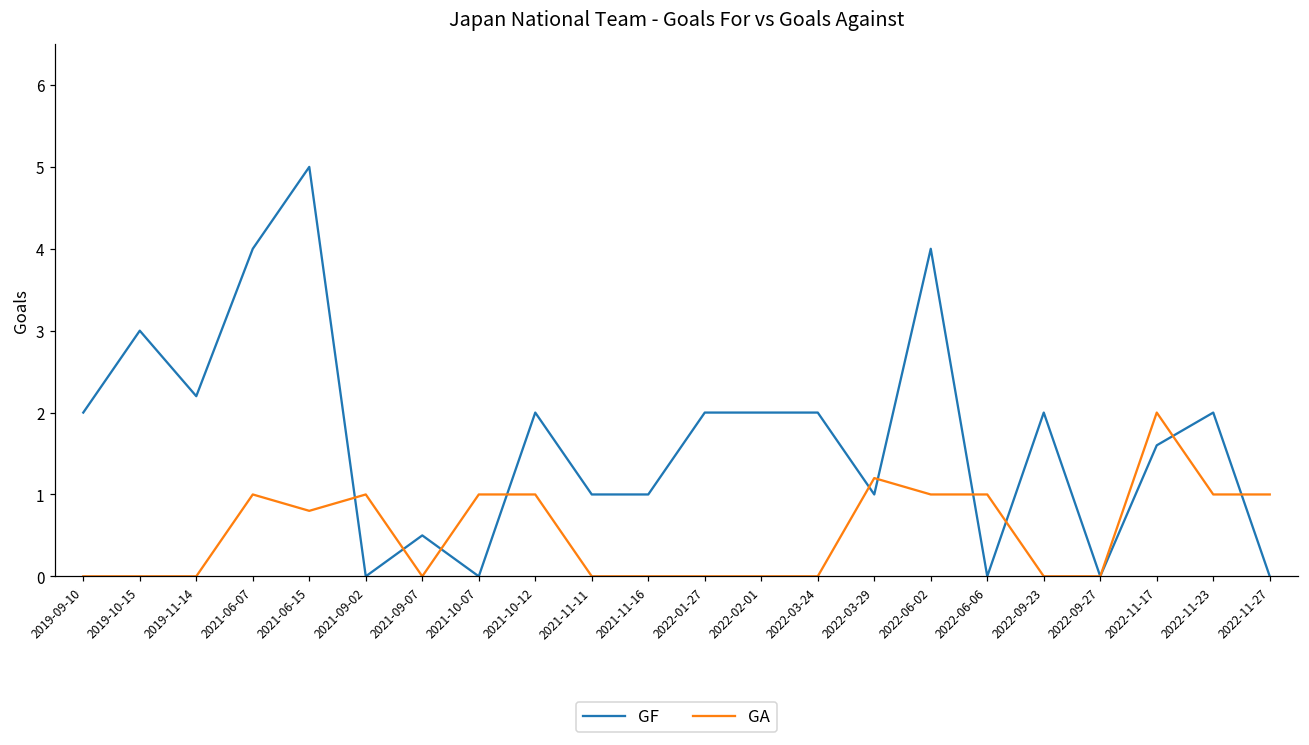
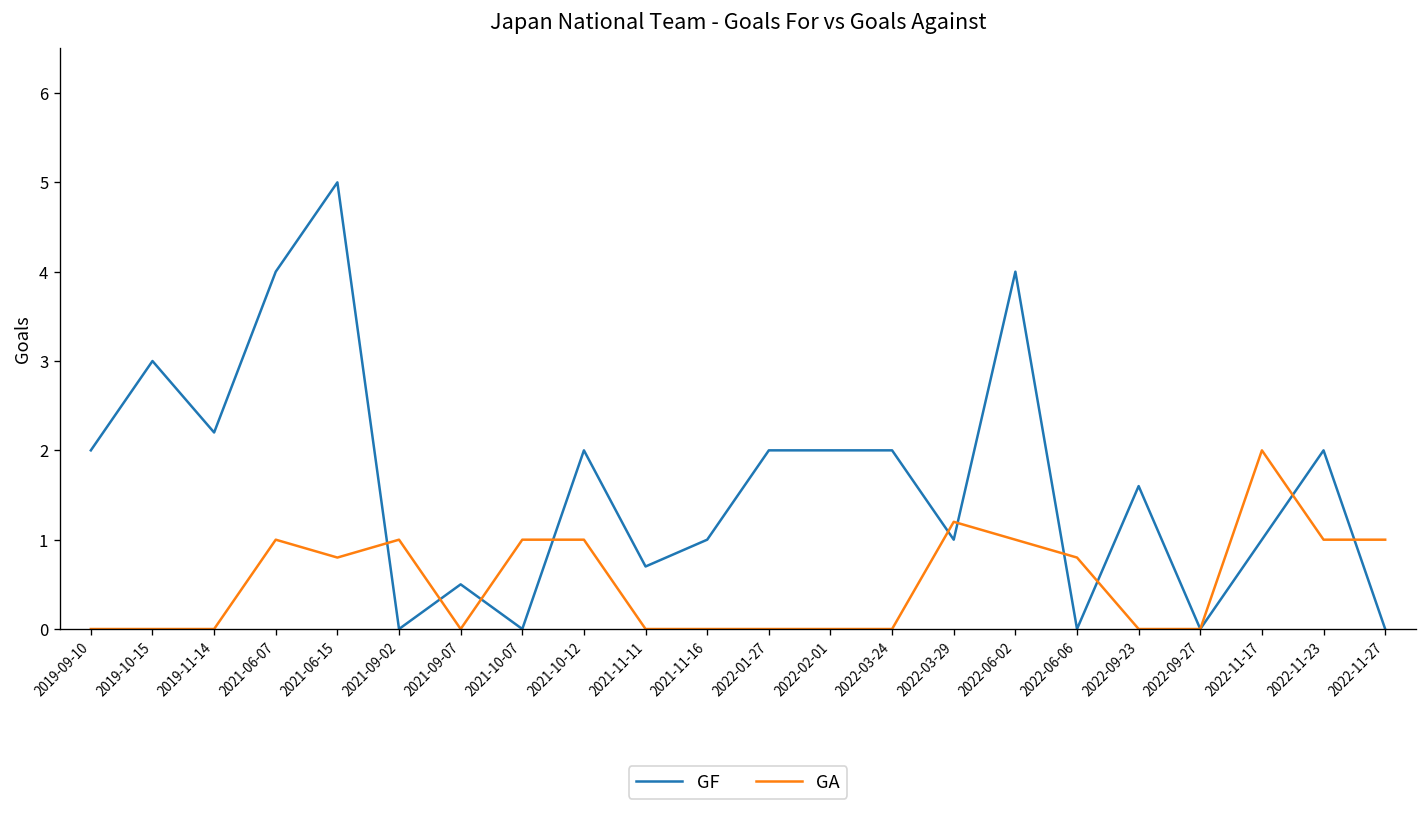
  {
    "GF": {
      "2019-09-10": 2.0,
      "2019-10-15": 3.0,
      "2019-11-14": 2.2,
      "2021-06-07": 4.0,
      "2021-06-15": 5.0,
      "2021-09-02": 0.0,
      "2021-09-07": 0.5,
      "2021-10-07": 0.0,
      "2021-10-12": 2.0,
-     "2021-11-11": 1.0,
+     "2021-11-11": 0.7,
      "2021-11-16": 1.0,
      "2022-01-27": 2.0,
      "2022-02-01": 2.0,
      "2022-03-24": 2.0,
      "2022-03-29": 1.0,
      "2022-06-02": 4.0,
      "2022-06-06": 0.0,
-     "2022-09-23": 2.0,
-     "2022-11-17": 1.6,
+     "2022-09-23": 1.6,
+     "2022-11-17": 1.0,
      "2022-11-23": 2.0,
      "2022-11-27": 0.0
    },
    "GA": {
      "2019-09-10": 0.0,
      "2019-10-15": 0.0,
      "2019-11-14": 0.0,
      "2021-06-07": 1.0,
      "2021-06-15": 0.8,
      "2021-09-02": 1.0,
      "2021-09-07": 0.0,
      "2021-10-07": 1.0,
      "2021-10-12": 1.0,
      "2021-11-11": 0.0,
      "2021-11-16": 0.0,
      "2022-01-27": 0.0,
      "2022-02-01": 0.0,
      "2022-03-24": 0.0,
      "2022-03-29": 1.2,
      "2022-06-02": 1.0,
-     "2022-06-06": 1.0,
+     "2022-06-06": 0.8,
      "2022-09-23": 0.0,
      "2022-11-17": 2.0,
      "2022-11-23": 1.0,
      "2022-11-27": 1.0
    }
  }
